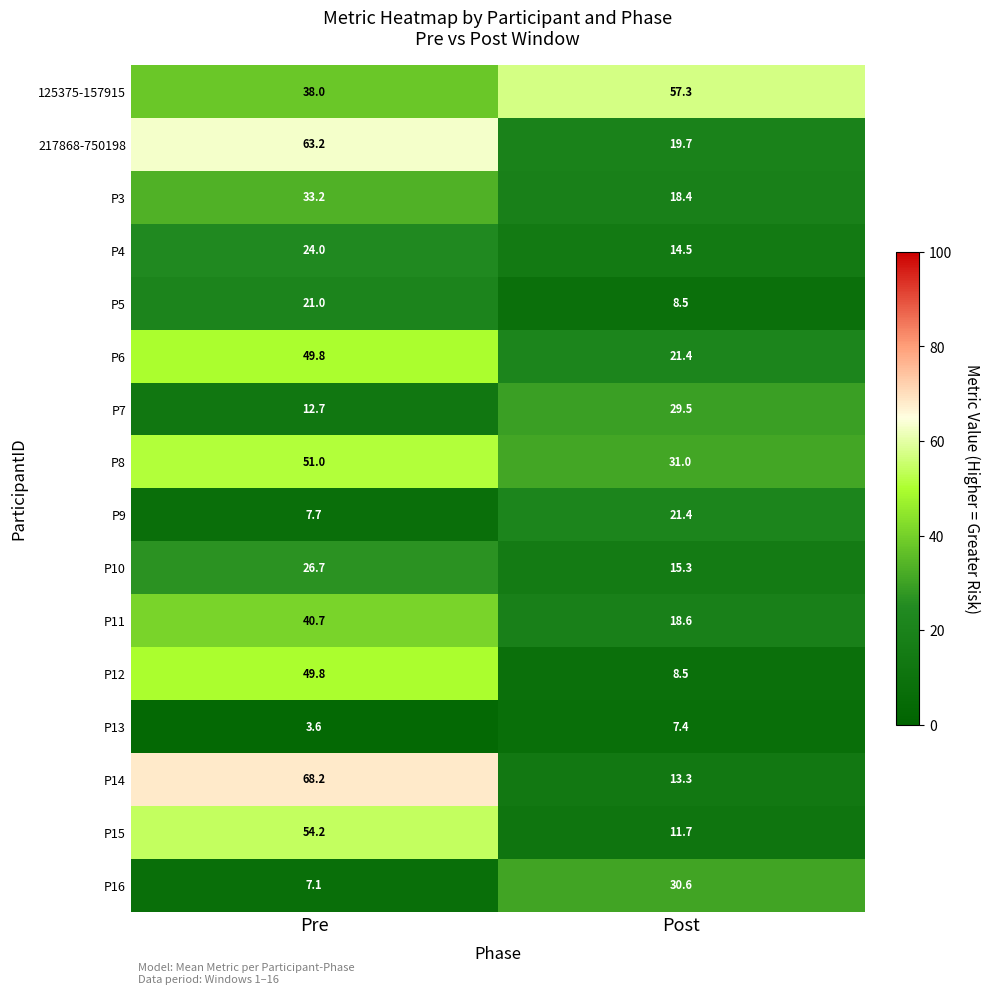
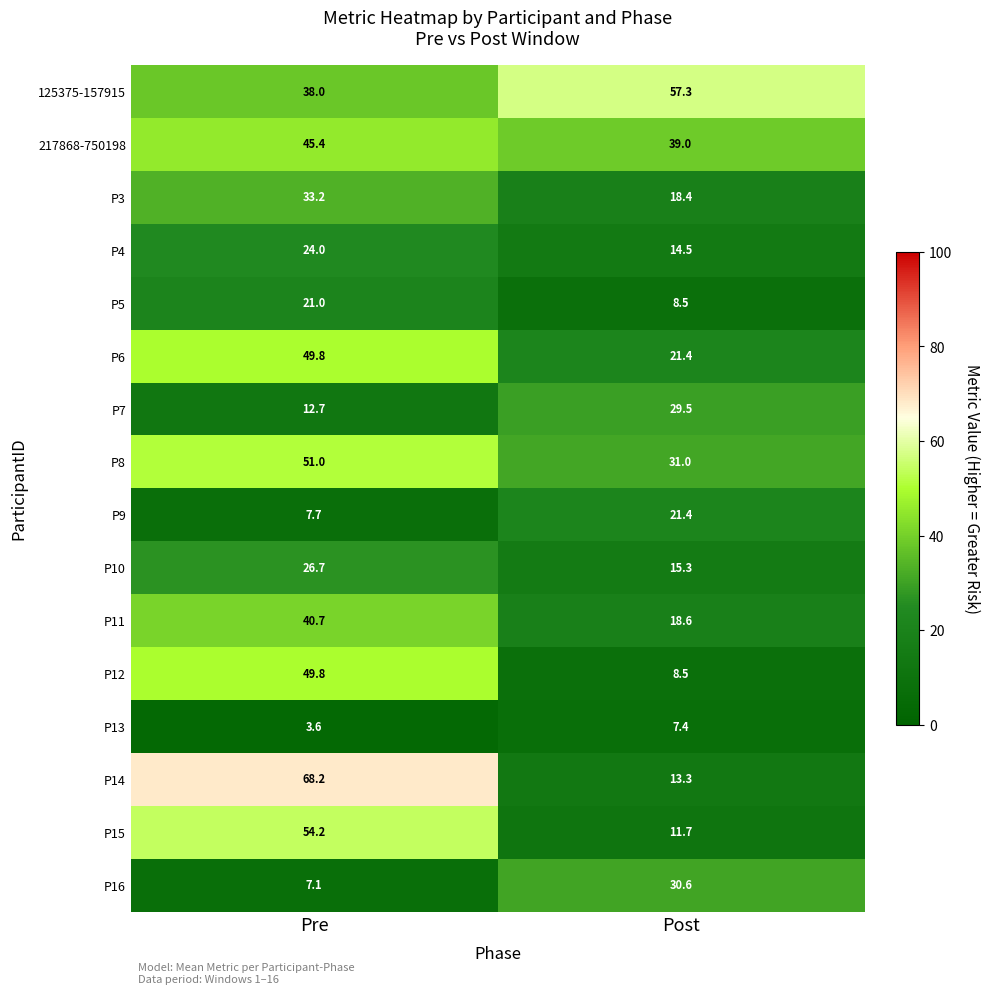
  {
    "125375-157915": {
      "Pre": 38.0,
      "Post": 57.3
    },
    "217868-750198": {
-     "Pre": 63.2,
-     "Post": 19.7
+     "Pre": 45.4,
+     "Post": 39.0
    },
    "P3": {
      "Pre": 33.2,
      "Post": 18.4
    },
    "P4": {
      "Pre": 24.0,
      "Post": 14.5
    },
    "P5": {
      "Pre": 21.0,
      "Post": 8.5
    },
    "P6": {
      "Pre": 49.8,
      "Post": 21.4
    },
    "P7": {
      "Pre": 12.7,
      "Post": 29.5
    },
    "P8": {
      "Pre": 51.0,
      "Post": 31.0
    },
    "P9": {
      "Pre": 7.7,
      "Post": 21.4
    },
    "P10": {
      "Pre": 26.7,
      "Post": 15.3
    },
    "P11": {
      "Pre": 40.7,
      "Post": 18.6
    },
    "P12": {
      "Pre": 49.8,
      "Post": 8.5
    },
    "P13": {
      "Pre": 3.6,
      "Post": 7.4
    },
    "P14": {
      "Pre": 68.2,
      "Post": 13.3
    },
    "P15": {
      "Pre": 54.2,
      "Post": 11.7
    },
    "P16": {
      "Pre": 7.1,
      "Post": 30.6
    }
  }
